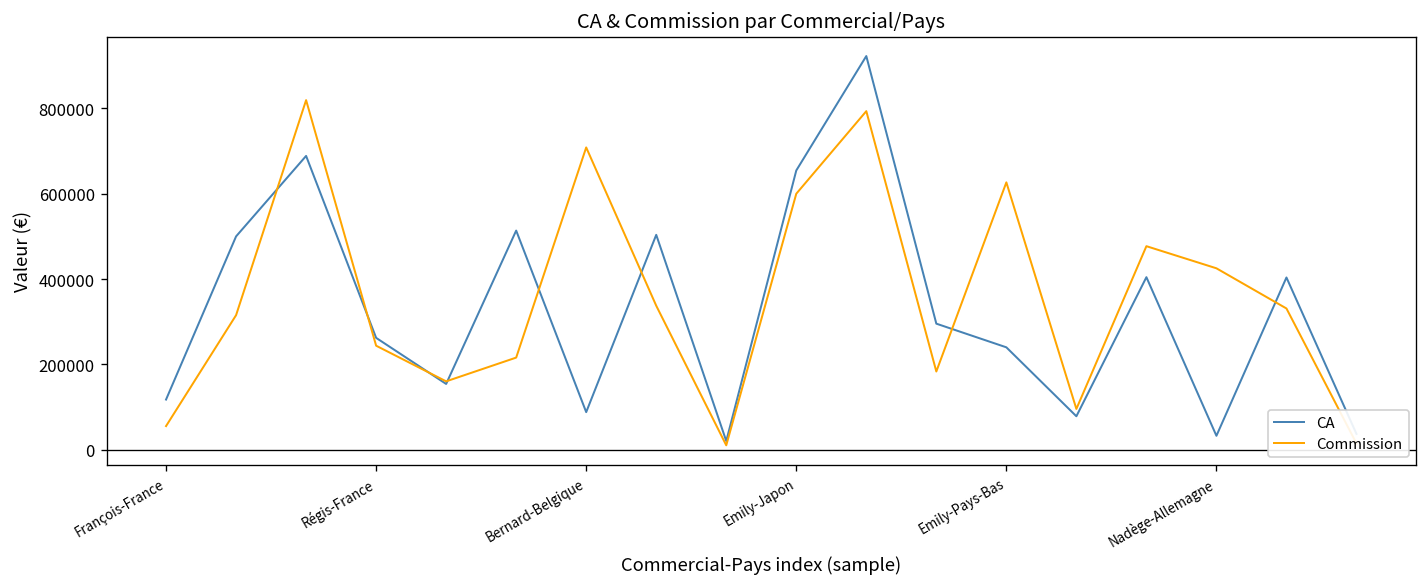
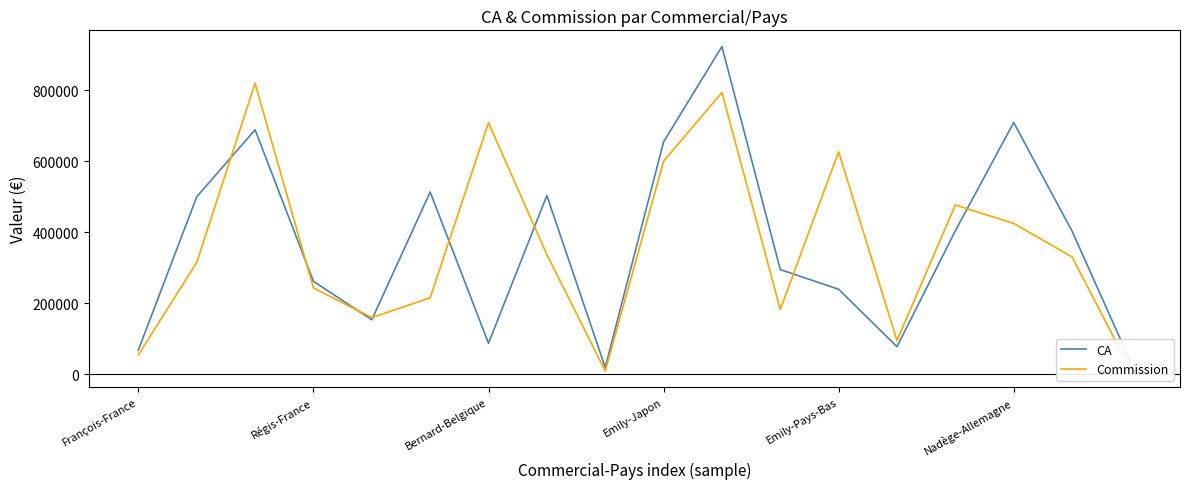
  {
    "CA": {
-     "François-France": 120000,
+     "François-France": 70000,
      "Régis-France": 260000,
      "Bernard-Belgique": 90000,
      "Emily-Japon": 650000,
      "Emily-Pays-Bas": 240000,
-     "Nadège-Allemagne": 30000
+     "Nadège-Allemagne": 710000
    },
    "Commission": {
      "François-France": 60000,
      "Régis-France": 240000,
      "Bernard-Belgique": 710000,
      "Emily-Japon": 600000,
      "Emily-Pays-Bas": 630000,
      "Nadège-Allemagne": 430000
    }
  }
